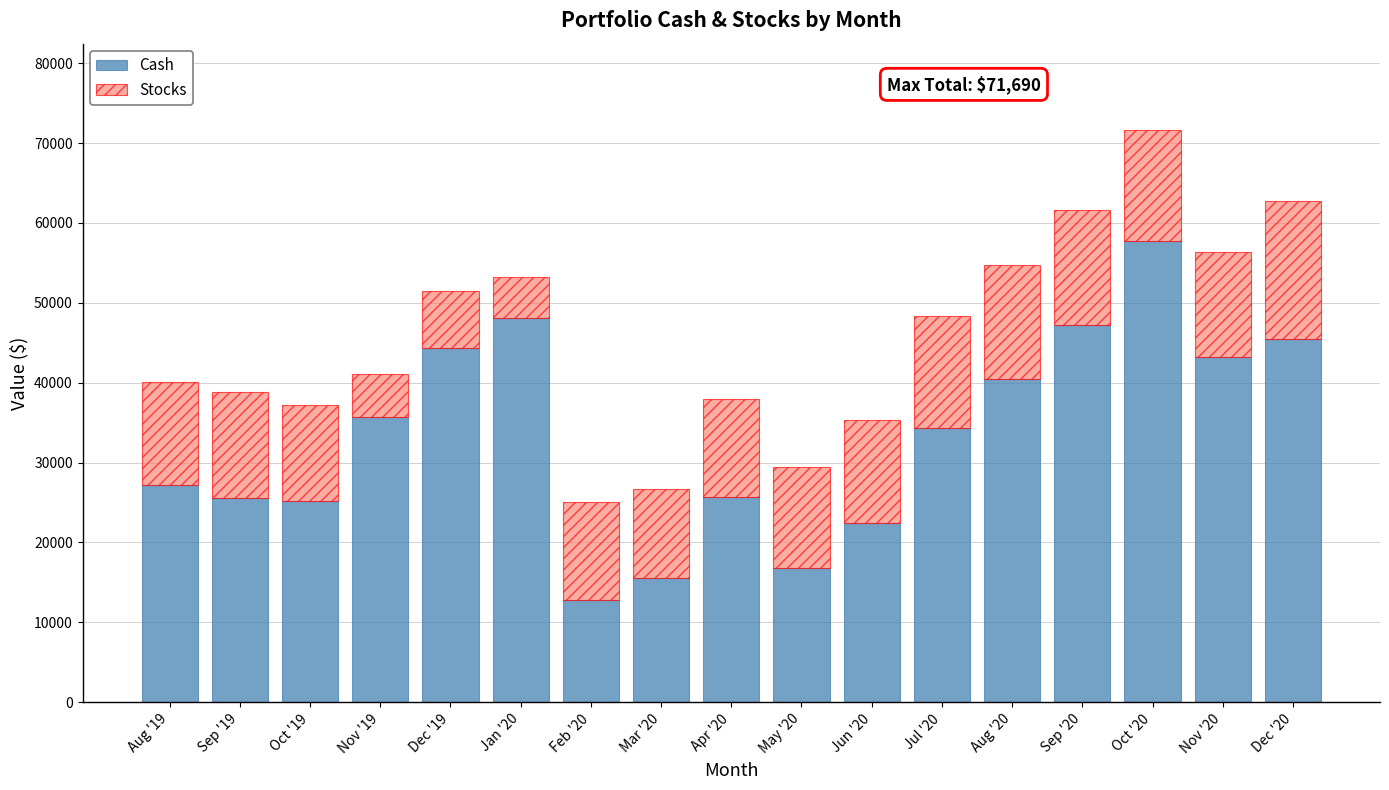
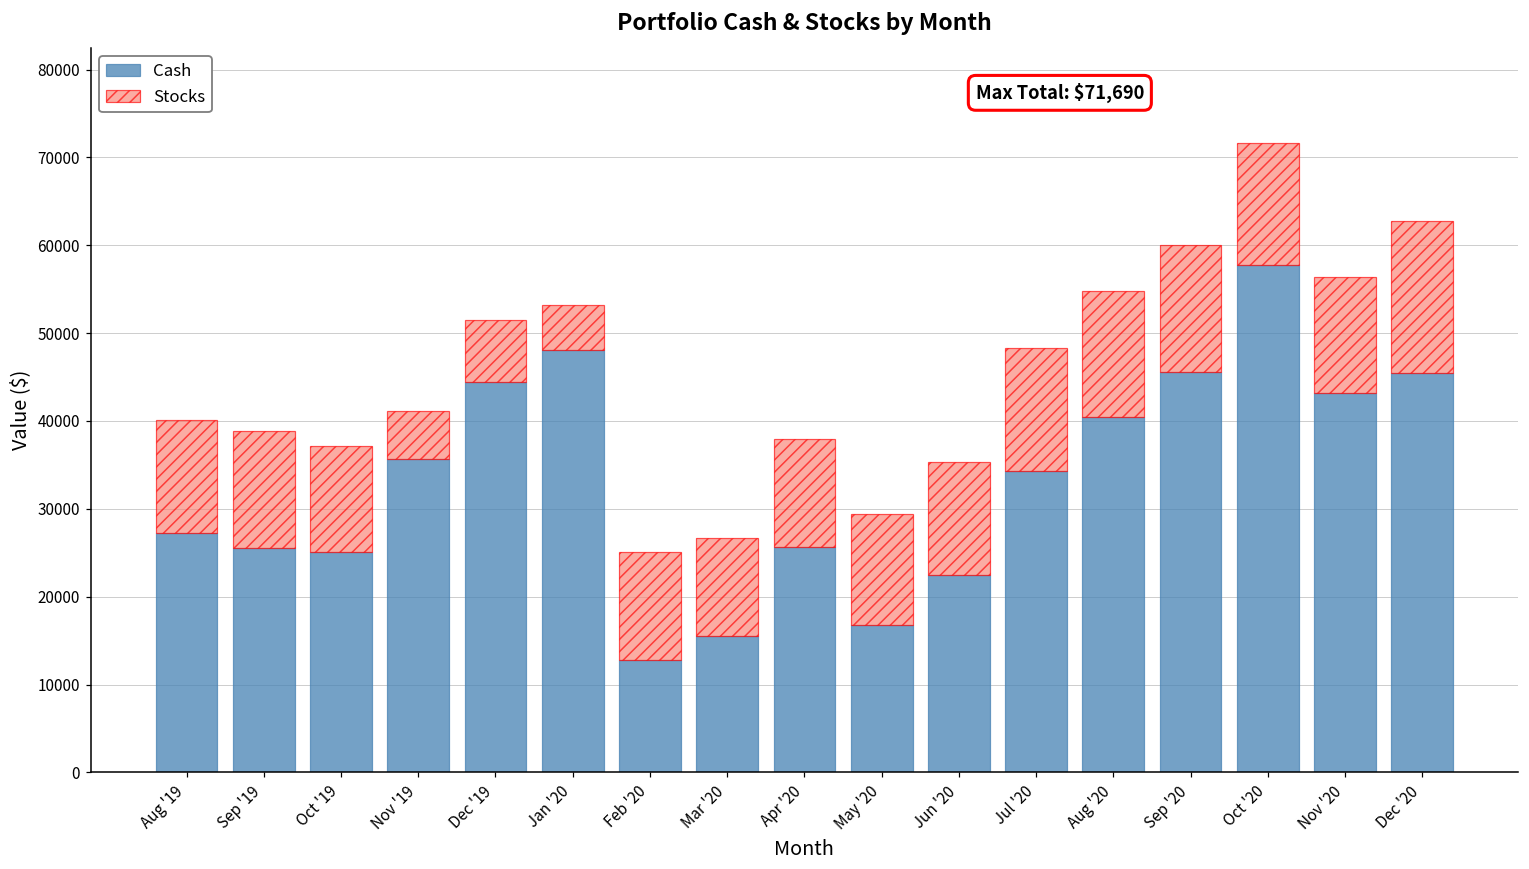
  {
    "Cash": {
      "Aug '19": 27000,
      "Sep '19": 26000,
      "Oct '19": 25000,
      "Nov '19": 36000,
      "Dec '19": 44000,
      "Jan '20": 48000,
      "Feb '20": 13000,
      "Mar '20": 16000,
      "Apr '20": 26000,
      "May '20": 17000,
      "Jun '20": 22000,
      "Jul '20": 34000,
      "Aug '20": 40000,
-     "Sep '20": 47000,
+     "Sep '20": 46000,
      "Oct '20": 58000,
      "Nov '20": 43000,
      "Dec '20": 45000
    },
    "Stocks": {
      "Aug '19": 13000,
      "Sep '19": 13000,
      "Oct '19": 12000,
      "Nov '19": 5000,
      "Dec '19": 7000,
      "Jan '20": 5000,
      "Feb '20": 12000,
      "Mar '20": 11000,
      "Apr '20": 12000,
      "May '20": 13000,
      "Jun '20": 13000,
      "Jul '20": 14000,
      "Aug '20": 14000,
      "Sep '20": 14000,
      "Oct '20": 14000,
      "Nov '20": 13000,
      "Dec '20": 17000
    }
  }
